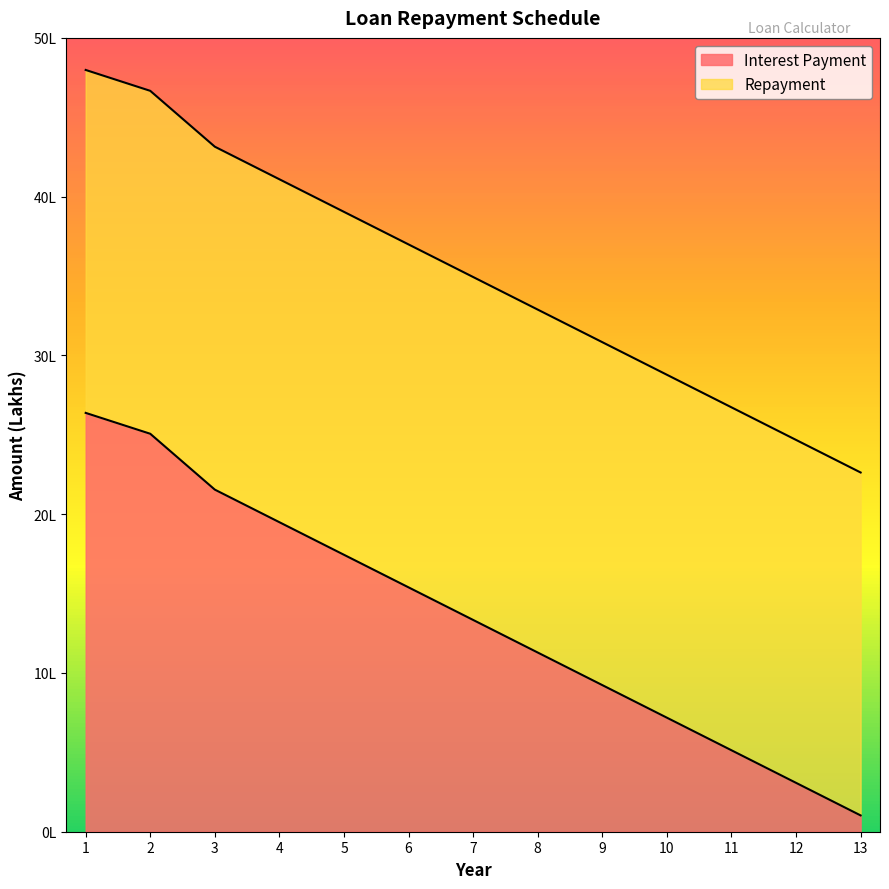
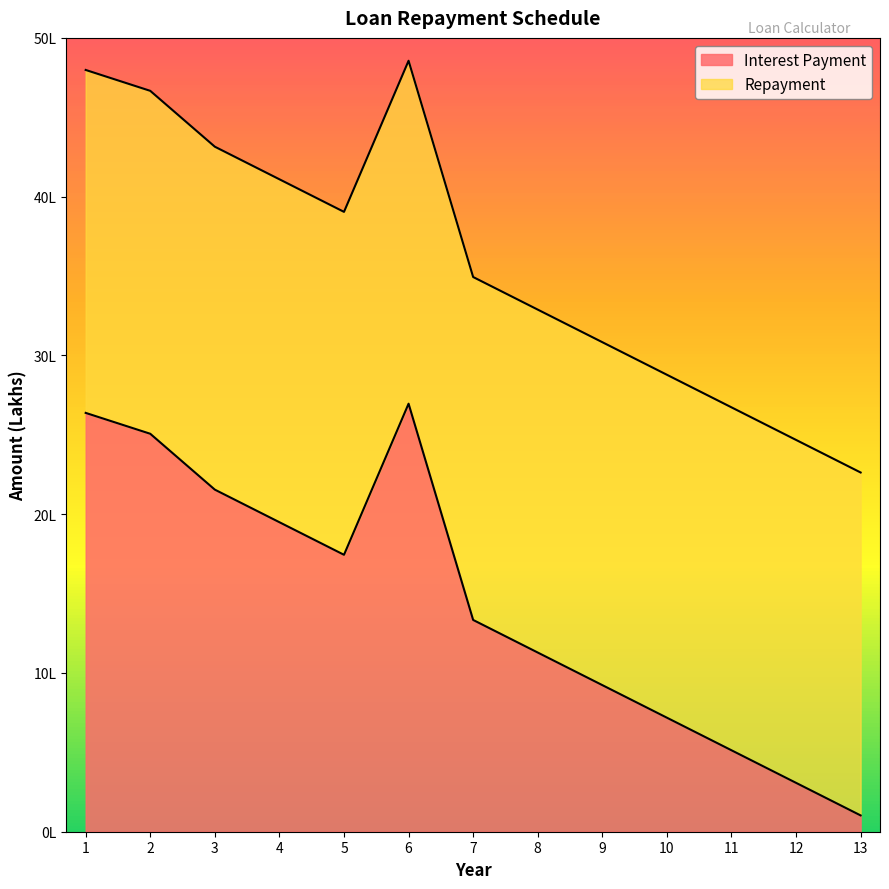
  {
    "Interest Payment": {
      "1": "26.4L",
      "2": "25.1L",
      "3": "21.5L",
      "4": "19.5L",
      "5": "17.4L",
-     "6": "15.4L",
+     "6": "27.0L",
      "7": "13.3L",
      "8": "11.3L",
      "9": "9.2L",
      "10": "7.2L",
      "11": "5.1L",
      "12": "3.1L",
      "13": "1.0L"
    },
    "Repayment": {
      "1": "21.6L",
      "2": "21.6L",
      "3": "21.6L",
      "4": "21.6L",
      "5": "21.6L",
      "6": "21.6L",
      "7": "21.6L",
      "8": "21.6L",
      "9": "21.6L",
      "10": "21.6L",
      "11": "21.6L",
      "12": "21.6L",
      "13": "21.6L"
    }
  }
